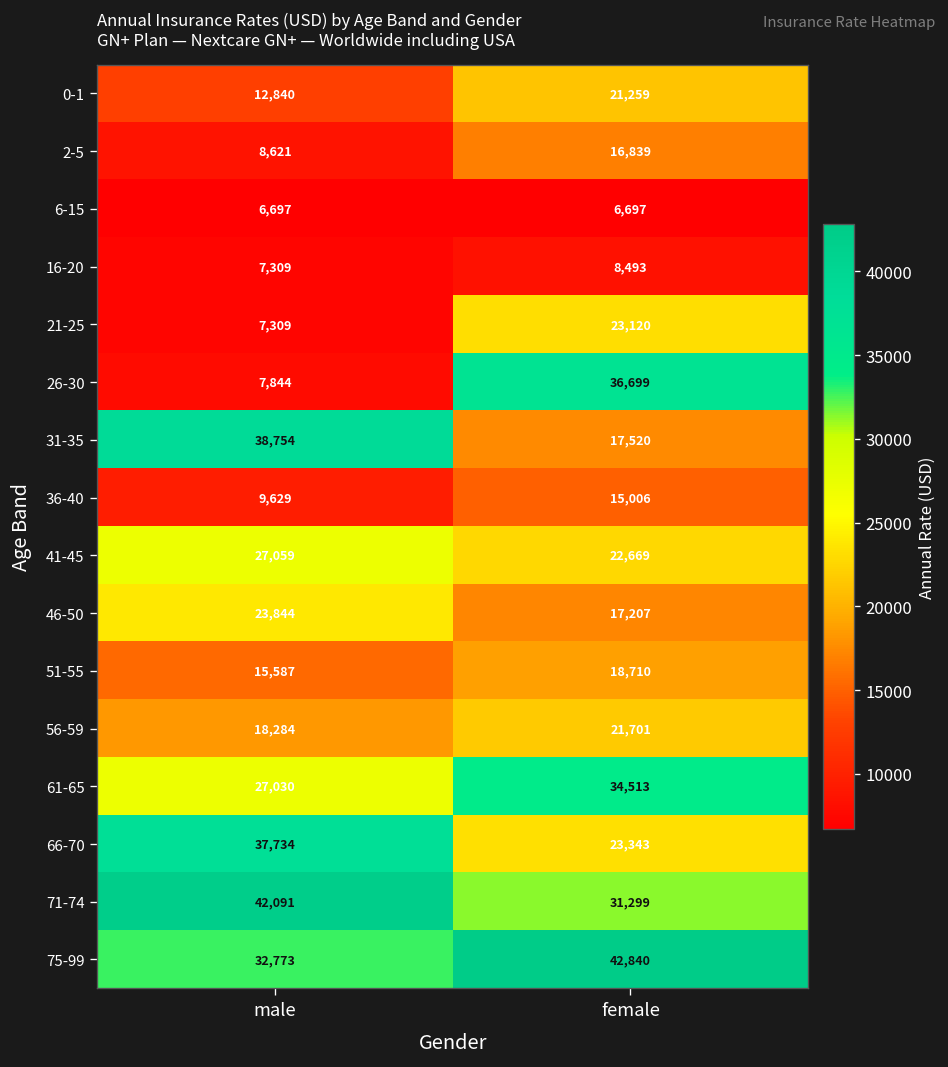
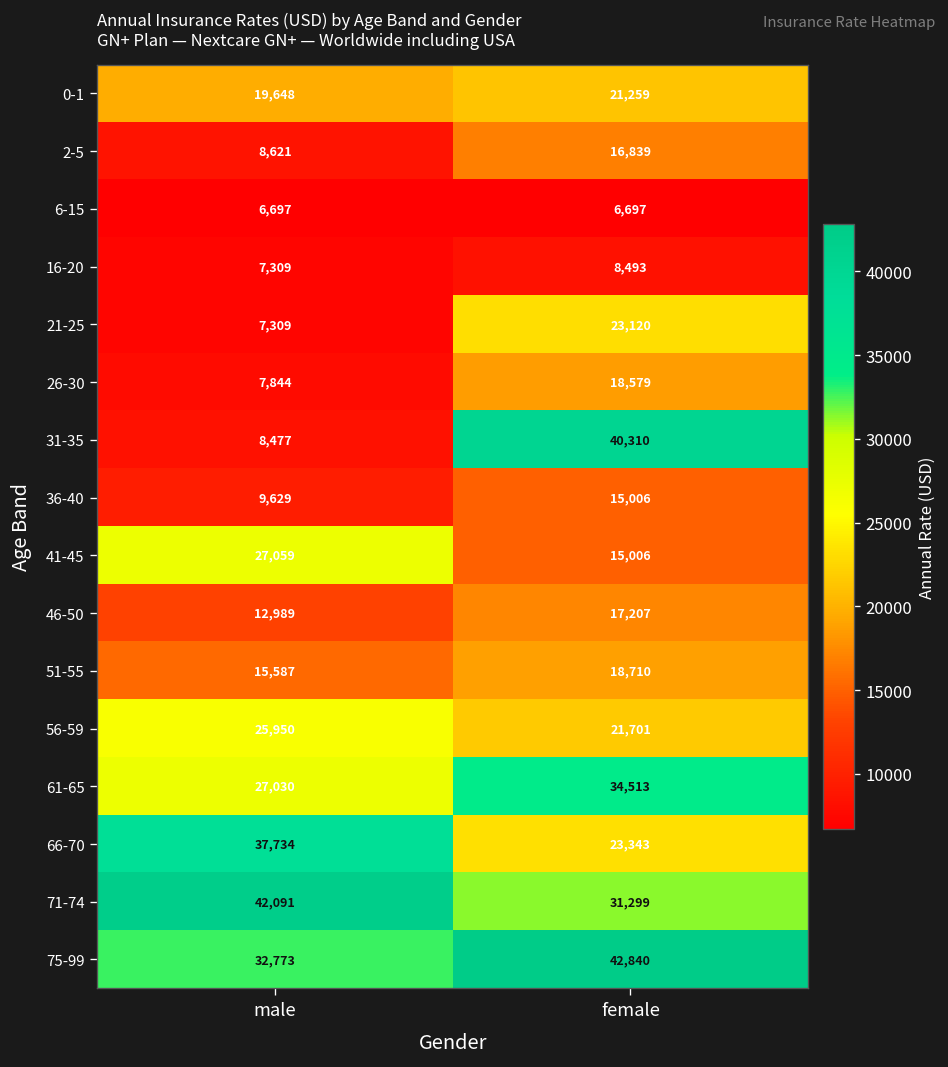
  {
    "0-1": {
-     "male": "12,840",
+     "male": "19,648",
      "female": "21,259"
    },
    "2-5": {
      "male": "8,621",
      "female": "16,839"
    },
    "6-15": {
      "male": "6,697",
      "female": "6,697"
    },
    "16-20": {
      "male": "7,309",
      "female": "8,493"
    },
    "21-25": {
      "male": "7,309",
      "female": "23,120"
    },
    "26-30": {
      "male": "7,844",
-     "female": "36,699"
+     "female": "18,579"
    },
    "31-35": {
-     "male": "38,754",
-     "female": "17,520"
+     "male": "8,477",
+     "female": "40,310"
    },
    "36-40": {
      "male": "9,629",
      "female": "15,006"
    },
    "41-45": {
      "male": "27,059",
-     "female": "22,669"
+     "female": "15,006"
    },
    "46-50": {
-     "male": "23,844",
+     "male": "12,989",
      "female": "17,207"
    },
    "51-55": {
      "male": "15,587",
      "female": "18,710"
    },
    "56-59": {
-     "male": "18,284",
+     "male": "25,950",
      "female": "21,701"
    },
    "61-65": {
      "male": "27,030",
      "female": "34,513"
    },
    "66-70": {
      "male": "37,734",
      "female": "23,343"
    },
    "71-74": {
      "male": "42,091",
      "female": "31,299"
    },
    "75-99": {
      "male": "32,773",
      "female": "42,840"
    }
  }
